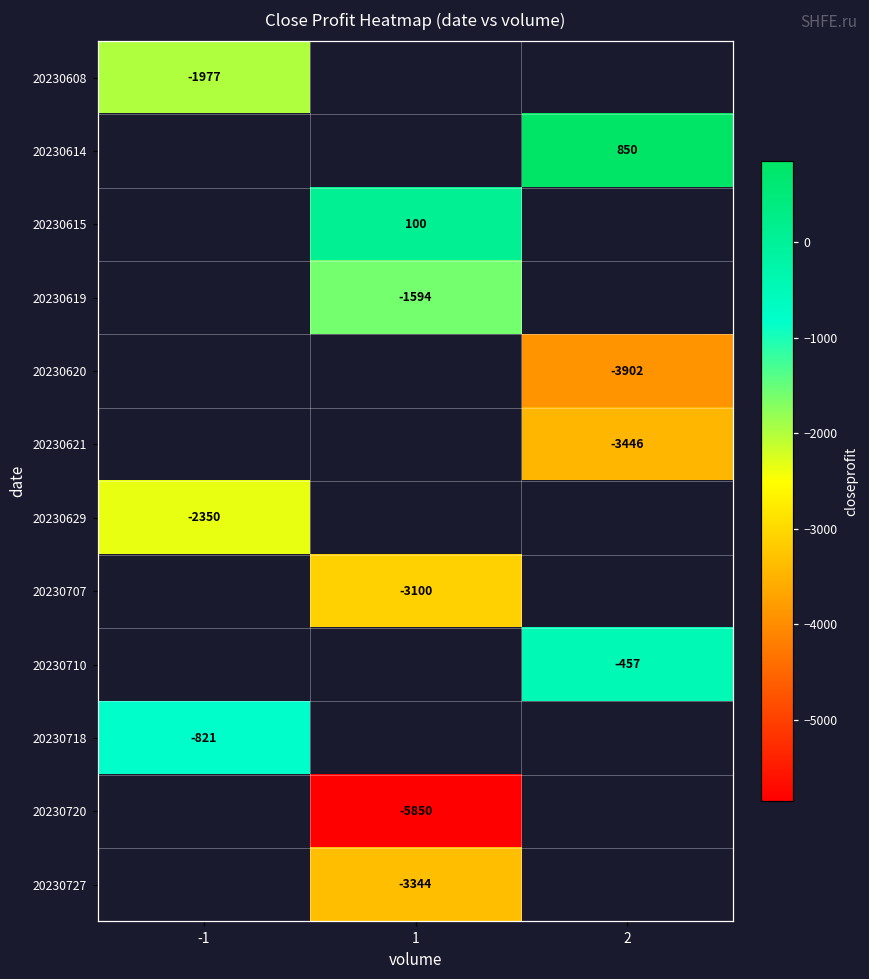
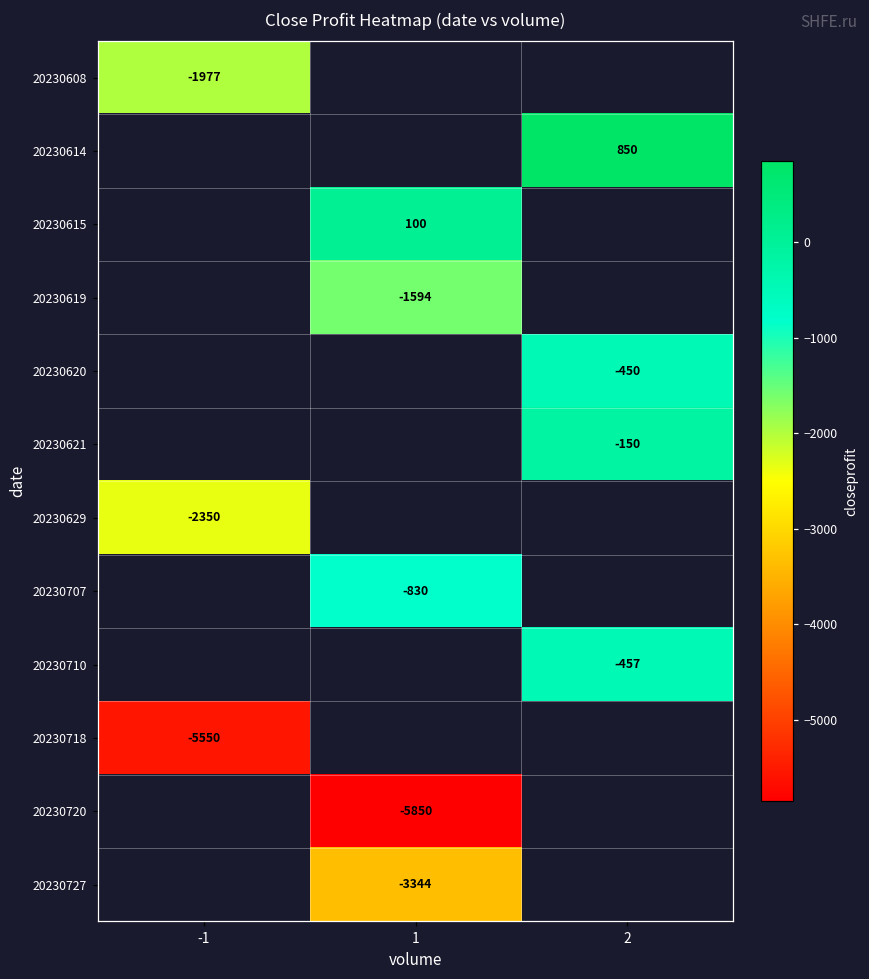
  {
    "20230608": {
      "-1": -1977
    },
    "20230614": {
      "2": 850
    },
    "20230615": {
      "1": 100
    },
    "20230619": {
      "1": -1594
    },
    "20230620": {
-     "2": -3902
+     "2": -450
    },
    "20230621": {
-     "2": -3446
+     "2": -150
    },
    "20230629": {
      "-1": -2350
    },
    "20230707": {
-     "1": -3100
+     "1": -830
    },
    "20230710": {
      "2": -457
    },
    "20230718": {
-     "-1": -821
+     "-1": -5550
    },
    "20230720": {
      "1": -5850
    },
    "20230727": {
      "1": -3344
    }
  }
